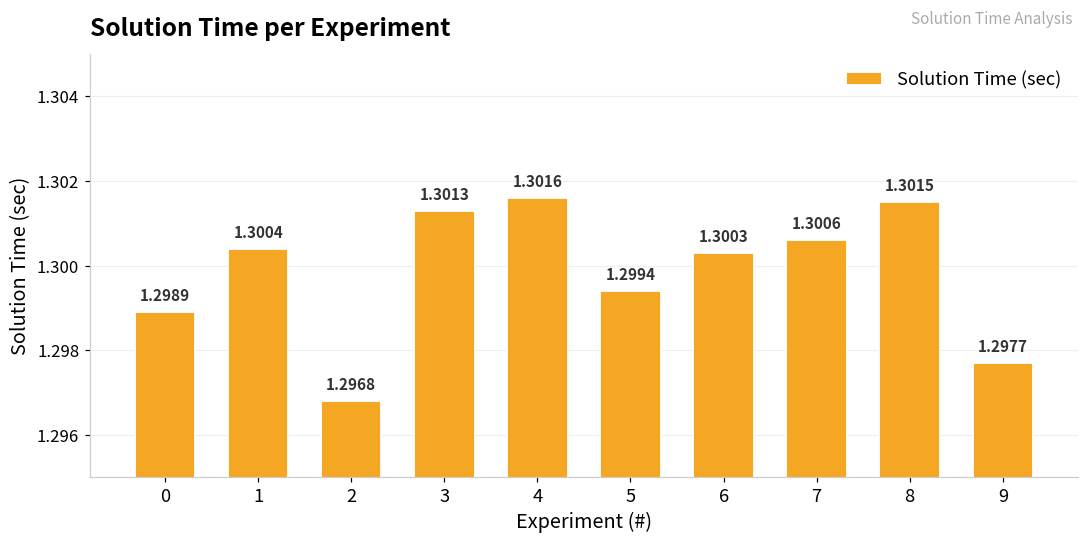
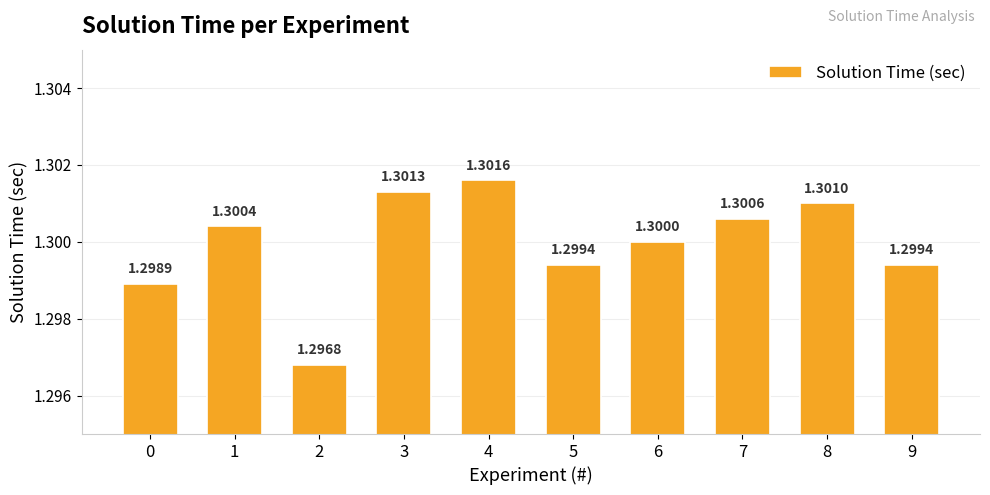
  {
    "0": 1.2989,
    "1": 1.3004,
    "2": 1.2968,
    "3": 1.3013,
    "4": 1.3016,
    "5": 1.2994,
-   "6": 1.3003,
+   "6": 1.3000,
    "7": 1.3006,
-   "8": 1.3015,
-   "9": 1.2977
+   "8": 1.3010,
+   "9": 1.2994
  }
